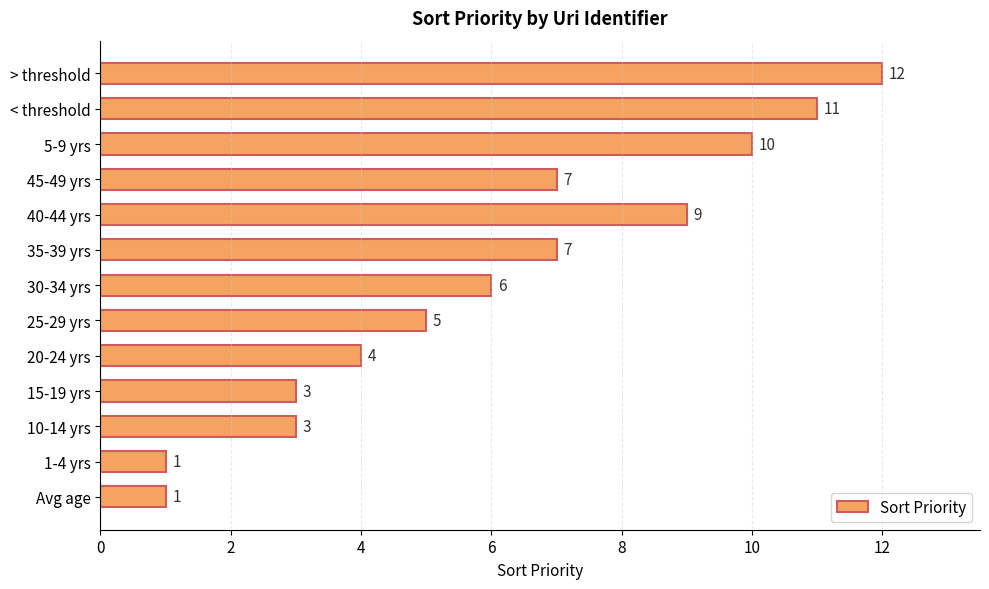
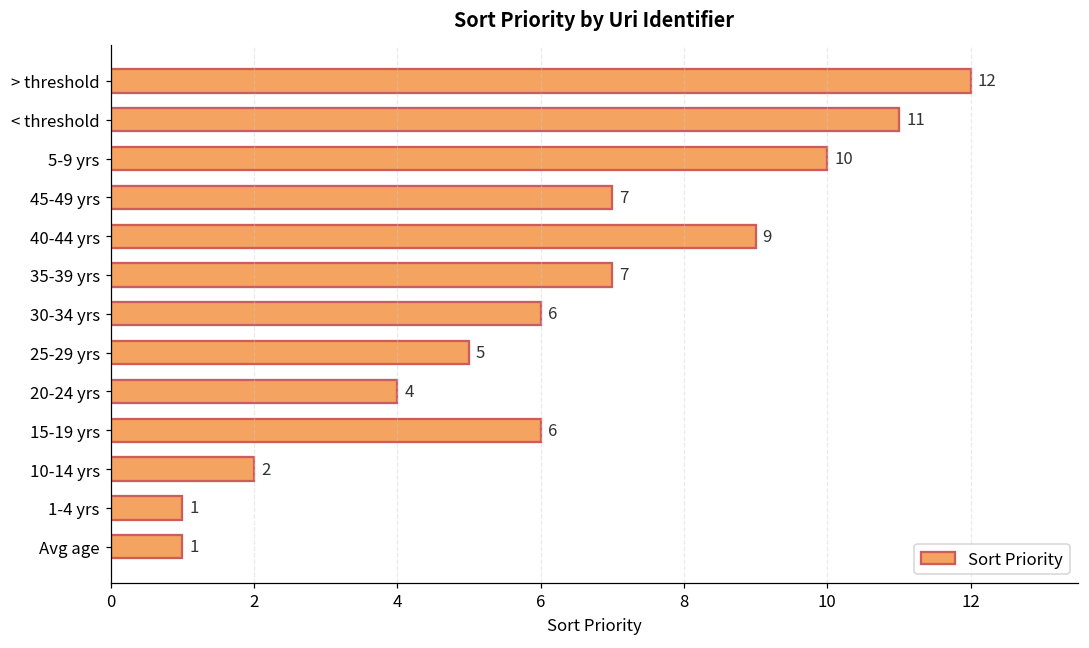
  {
    "> threshold": 12,
    "< threshold": 11,
    "5-9 yrs": 10,
    "45-49 yrs": 7,
    "40-44 yrs": 9,
    "35-39 yrs": 7,
    "30-34 yrs": 6,
    "25-29 yrs": 5,
    "20-24 yrs": 4,
-   "15-19 yrs": 3,
-   "10-14 yrs": 3,
+   "15-19 yrs": 6,
+   "10-14 yrs": 2,
    "1-4 yrs": 1,
    "Avg age": 1
  }
